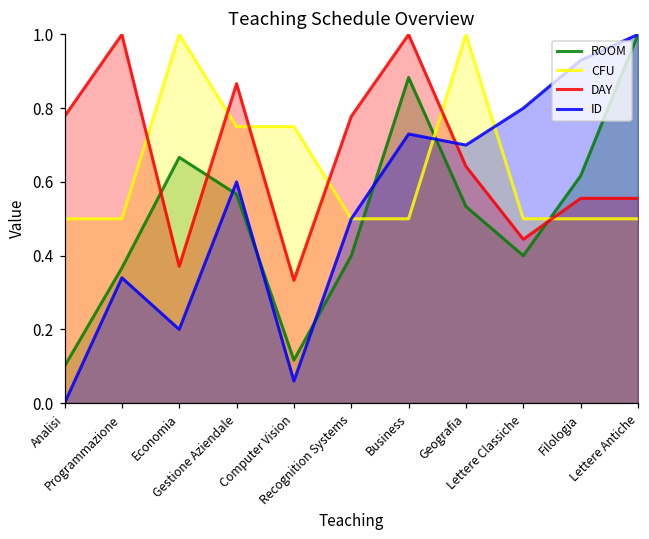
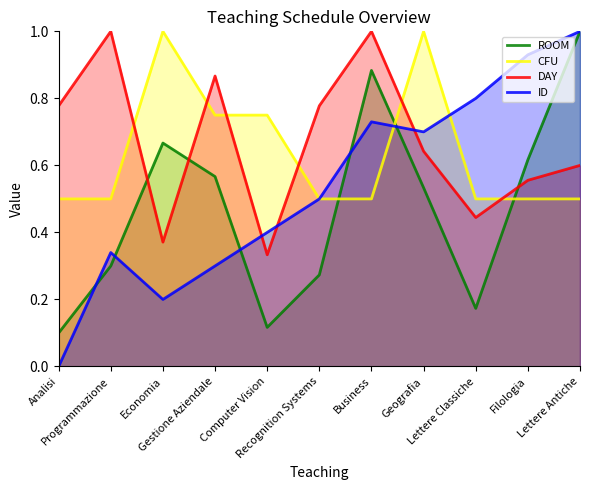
  {
    "ROOM": {
      "Analisi": 0.10,
-     "Programmazione": 0.37,
+     "Programmazione": 0.30,
      "Economia": 0.67,
      "Gestione Aziendale": 0.57,
      "Computer Vision": 0.12,
-     "Recognition Systems": 0.40,
+     "Recognition Systems": 0.27,
      "Business": 0.88,
      "Geografia": 0.53,
-     "Lettere Classiche": 0.40,
+     "Lettere Classiche": 0.17,
      "Filologia": 0.62
    },
    "CFU": {
      "Analisi": 0.50,
      "Programmazione": 0.50,
      "Economia": 1.00,
      "Gestione Aziendale": 0.75,
      "Computer Vision": 0.75,
      "Business": 0.50,
      "Geografia": 1.00,
      "Lettere Classiche": 0.50,
      "Filologia": 0.50,
      "Lettere Antiche": 0.50
    },
    "DAY": {
      "Analisi": 0.78,
      "Programmazione": 1.00,
      "Economia": 0.37,
      "Gestione Aziendale": 0.87,
      "Computer Vision": 0.33,
      "Recognition Systems": 0.78,
      "Business": 1.00,
      "Geografia": 0.64,
      "Lettere Classiche": 0.44,
      "Filologia": 0.56,
-     "Lettere Antiche": 0.56
+     "Lettere Antiche": 0.60
    },
    "ID": {
      "Analisi": 0.00,
      "Programmazione": 0.34,
      "Economia": 0.20,
-     "Gestione Aziendale": 0.60,
-     "Computer Vision": 0.06,
+     "Gestione Aziendale": 0.30,
+     "Computer Vision": 0.40,
      "Business": 0.73,
      "Geografia": 0.70,
      "Lettere Classiche": 0.80
    }
  }
